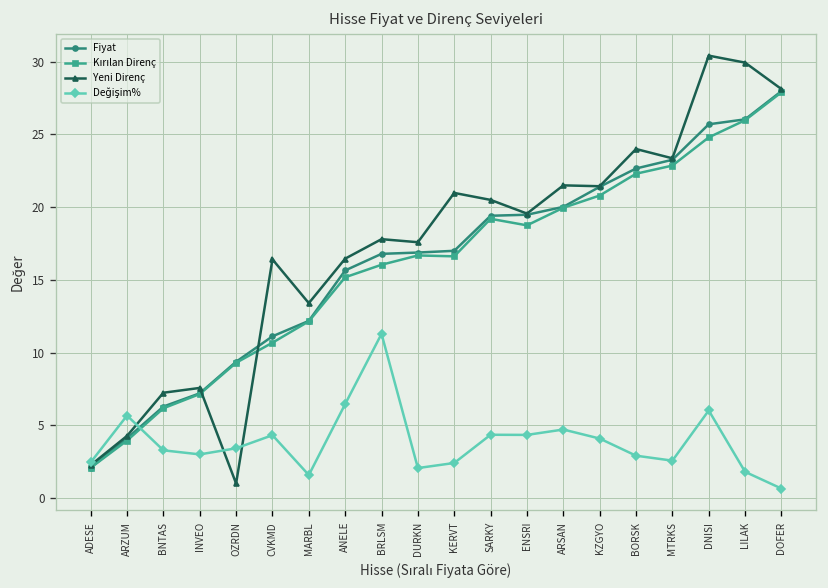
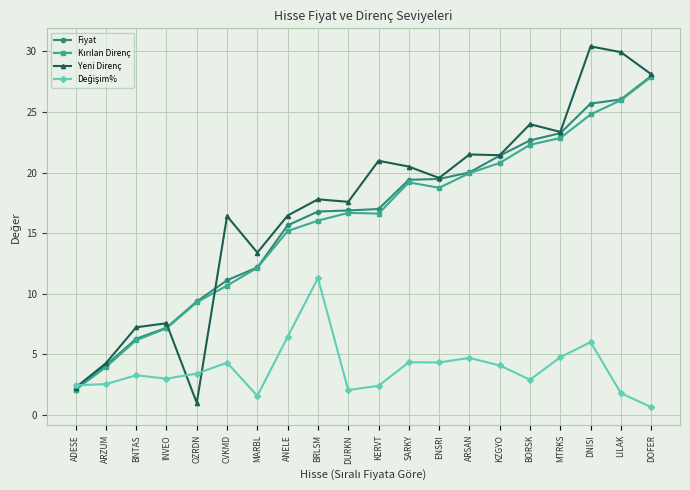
  {
    "Yeni Direnç": {
      "BNTAS": 7.2,
      "INVEO": 7.6,
      "OZRDN": 1.0,
      "CVKMD": 16.4,
      "MARBL": 13.4,
      "ANELE": 16.5,
      "BRLSM": 17.8,
      "DURKN": 17.6,
      "KERVT": 21.0,
      "SARKY": 20.5,
      "ARSAN": 21.5,
      "BORSK": 24.0,
      "DNISI": 30.4,
      "LILAK": 29.9
    },
    "Değişim%": {
-     "ARZUM": 5.7,
+     "ARZUM": 2.6,
      "BNTAS": 3.3,
      "INVEO": 3.0,
      "OZRDN": 3.4,
      "CVKMD": 4.3,
      "MARBL": 1.6,
      "ANELE": 6.5,
      "BRLSM": 11.3,
      "DURKN": 2.1,
      "KERVT": 2.4,
      "SARKY": 4.4,
      "ENSRI": 4.3,
      "ARSAN": 4.7,
      "KZGYO": 4.1,
      "BORSK": 2.9,
-     "MTRKS": 2.6,
+     "MTRKS": 4.8,
      "DNISI": 6.0,
      "LILAK": 1.8,
      "DOFER": 0.7
    }
  }
